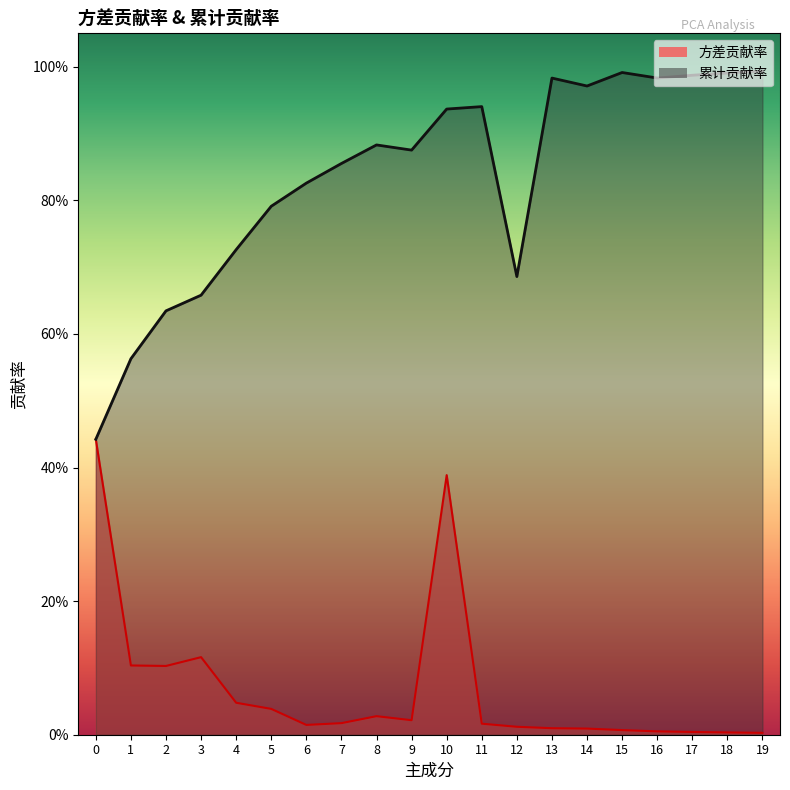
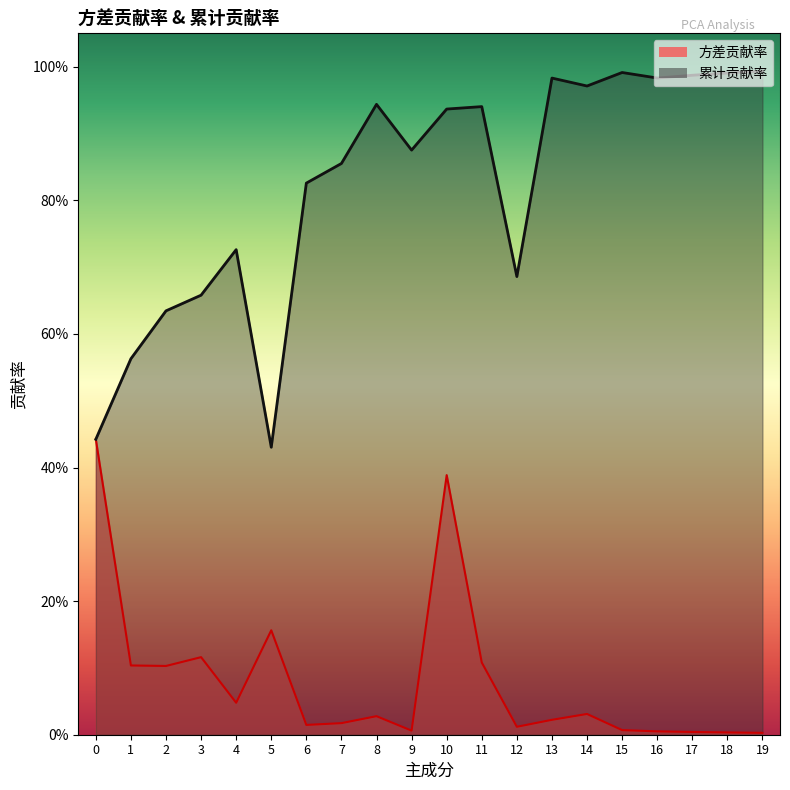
  {
    "方差贡献率": {
      "1": "10%",
      "2": "10%",
      "3": "12%",
      "4": "5%",
-     "5": "4%",
+     "5": "16%",
      "6": "1%",
      "7": "2%",
      "8": "3%",
-     "9": "2%",
+     "9": "1%",
      "10": "39%",
-     "11": "2%",
+     "11": "11%",
      "12": "1%",
-     "13": "1%",
-     "14": "1%",
+     "13": "2%",
+     "14": "3%",
      "15": "1%",
      "16": "1%",
      "17": "0%",
      "18": "0%",
      "19": "0%"
    },
    "累计贡献率": {
      "1": "56%",
      "2": "63%",
      "3": "66%",
      "4": "73%",
-     "5": "79%",
+     "5": "43%",
      "6": "83%",
      "7": "86%",
-     "8": "88%",
+     "8": "94%",
      "9": "88%",
      "10": "94%",
      "11": "94%",
      "12": "69%",
      "13": "98%",
      "14": "97%",
      "15": "99%"
    }
  }
